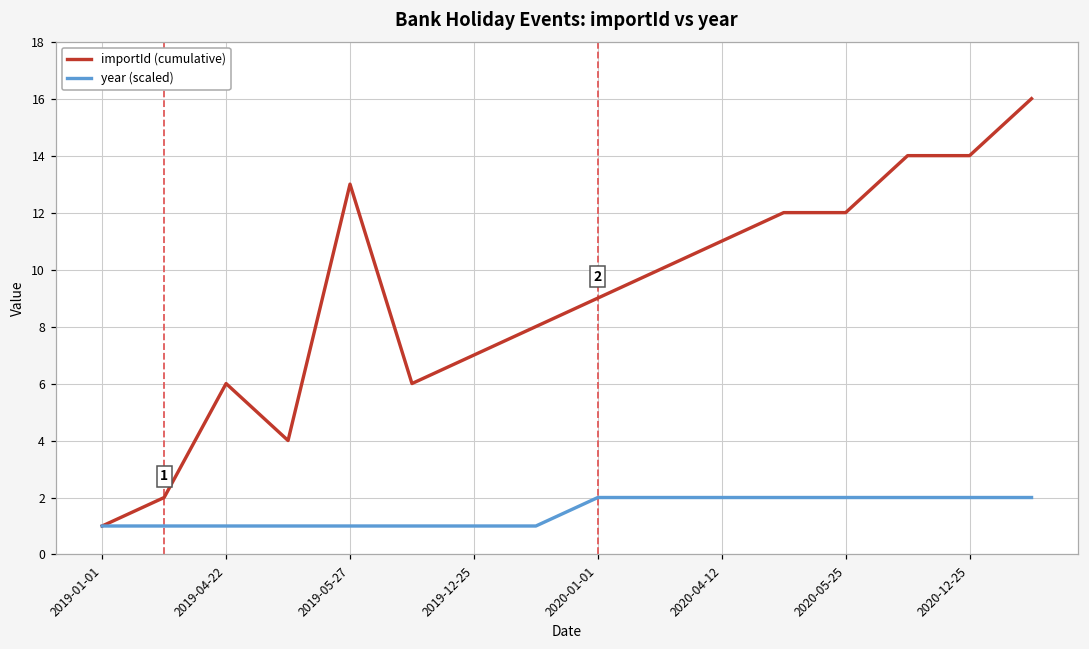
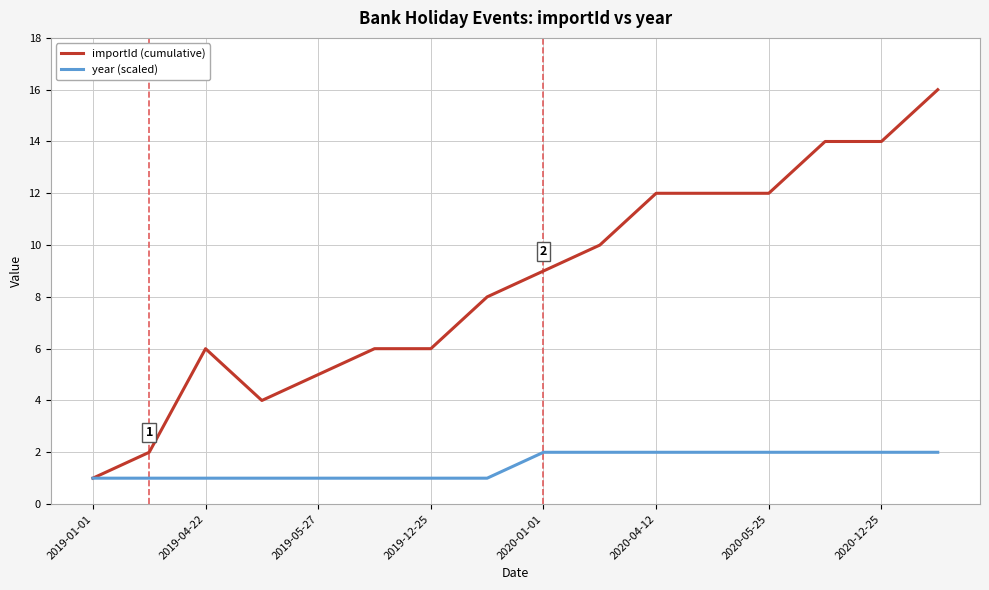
  {
    "importId (cumulative)": {
      "2019-04-22": 6,
-     "2019-05-27": 13,
-     "2019-12-25": 7,
-     "2020-04-12": 11,
+     "2019-05-27": 5,
+     "2019-12-25": 6,
+     "2020-04-12": 12,
      "2020-05-25": 12,
      "2020-12-25": 14
    },
    "year (scaled)": {
      "2019-04-22": 1,
      "2019-05-27": 1,
      "2019-12-25": 1,
      "2020-01-01": 2,
      "2020-04-12": 2,
      "2020-05-25": 2,
      "2020-12-25": 2
    }
  }
